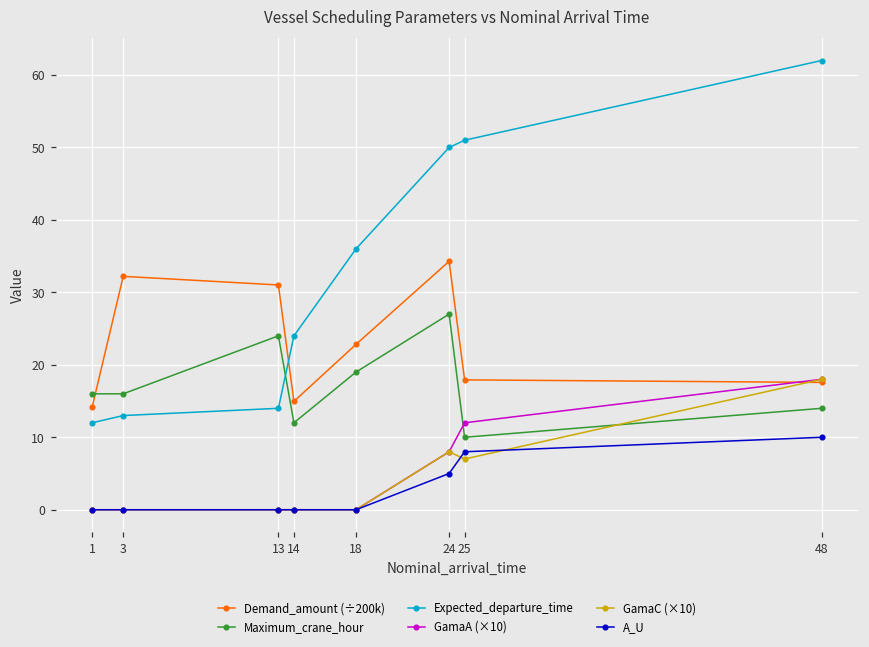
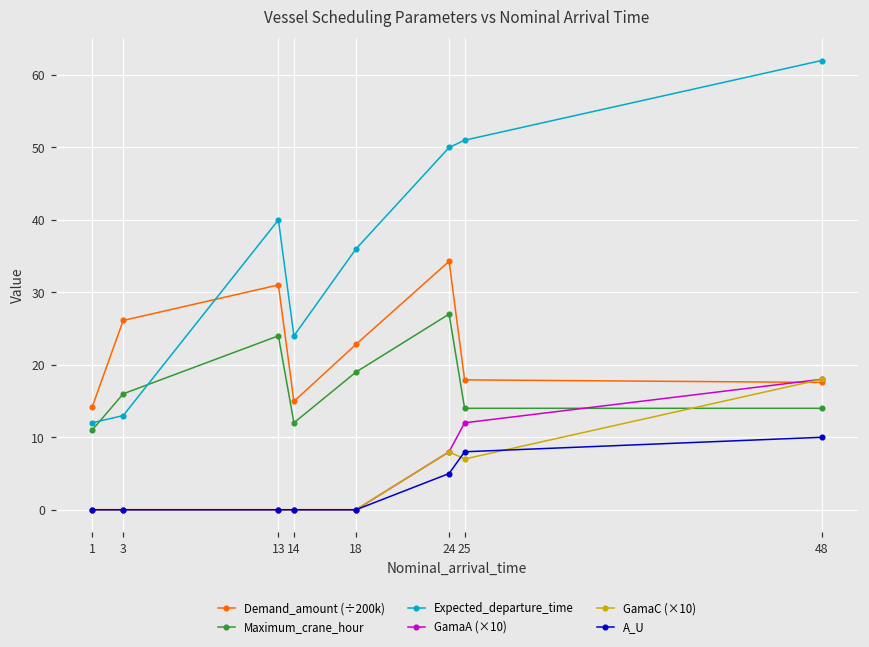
  {
    "Demand_amount (÷200k)": {
      "1": 14,
-     "3": 32,
+     "3": 26,
      "13": 31,
      "14": 15,
      "18": 23,
      "24": 34,
      "25": 18,
      "48": 18
    },
    "Maximum_crane_hour": {
-     "1": 16,
+     "1": 11,
      "3": 16,
      "13": 24,
      "14": 12,
      "18": 19,
      "24": 27,
-     "25": 10,
+     "25": 14,
      "48": 14
    },
    "Expected_departure_time": {
      "1": 12,
      "3": 13,
-     "13": 14,
+     "13": 40,
      "14": 24,
      "18": 36,
      "24": 50,
      "25": 51,
      "48": 62
    },
    "GamaA (×10)": {
      "25": 12
    },
    "GamaC (×10)": {
      "25": 7
    },
    "A_U": {
      "24": 5,
      "25": 8,
      "48": 10
    }
  }
